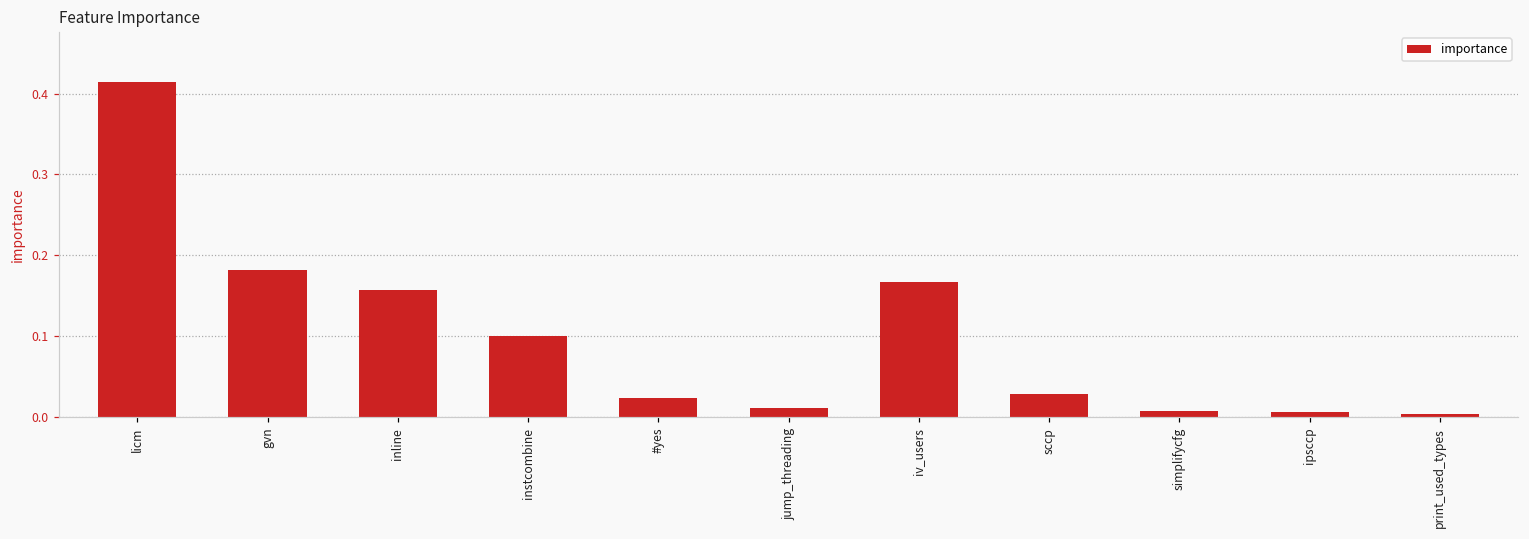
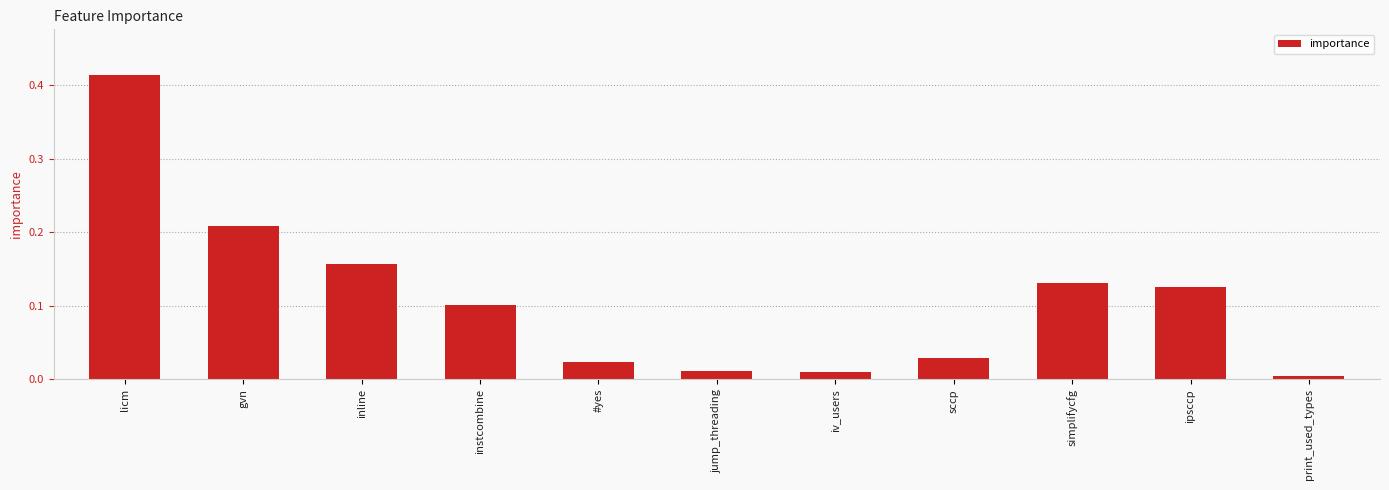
  {
    "licm": 0.41,
-   "gvn": 0.18,
+   "gvn": 0.21,
    "inline": 0.16,
    "instcombine": 0.10,
    "#yes": 0.02,
    "jump_threading": 0.01,
-   "iv_users": 0.17,
+   "iv_users": 0.01,
    "sccp": 0.03,
-   "simplifycfg": 0.01,
-   "ipsccp": 0.01,
+   "simplifycfg": 0.13,
+   "ipsccp": 0.12,
    "print_used_types": 0.00
  }
